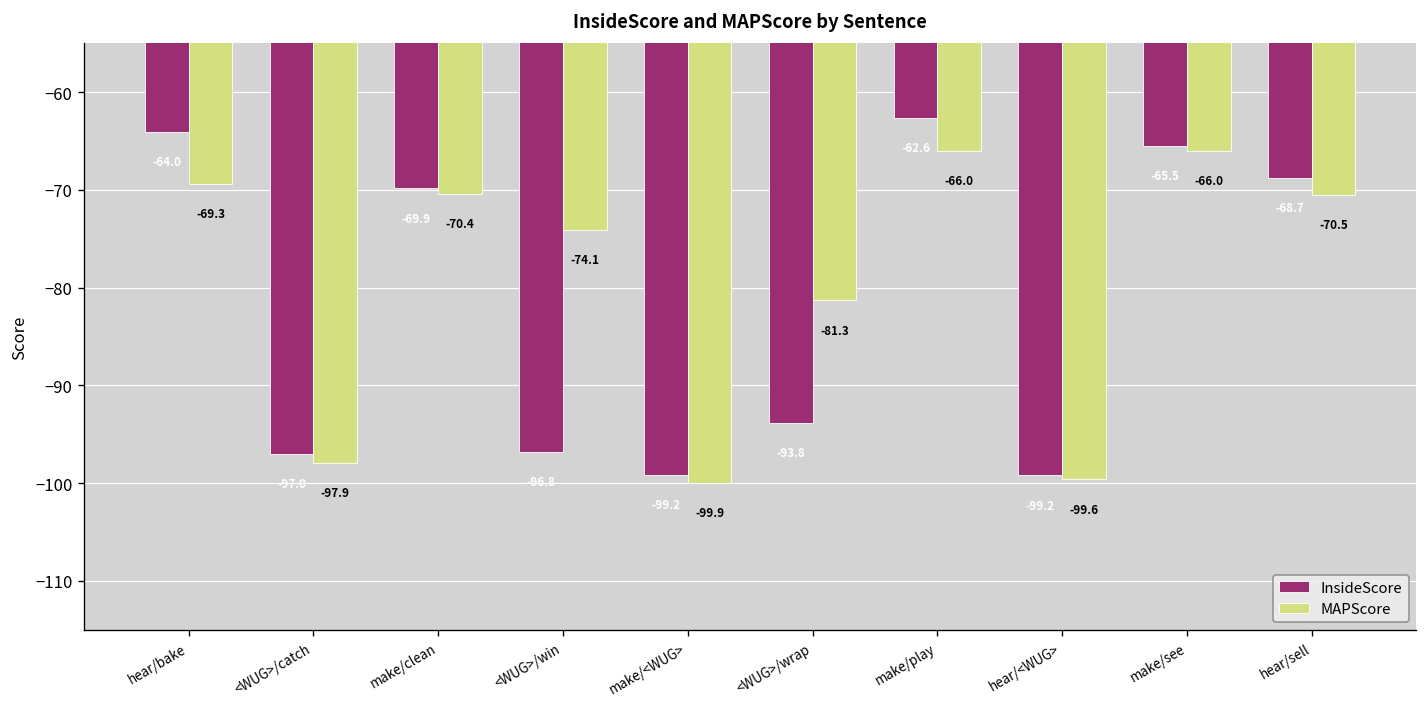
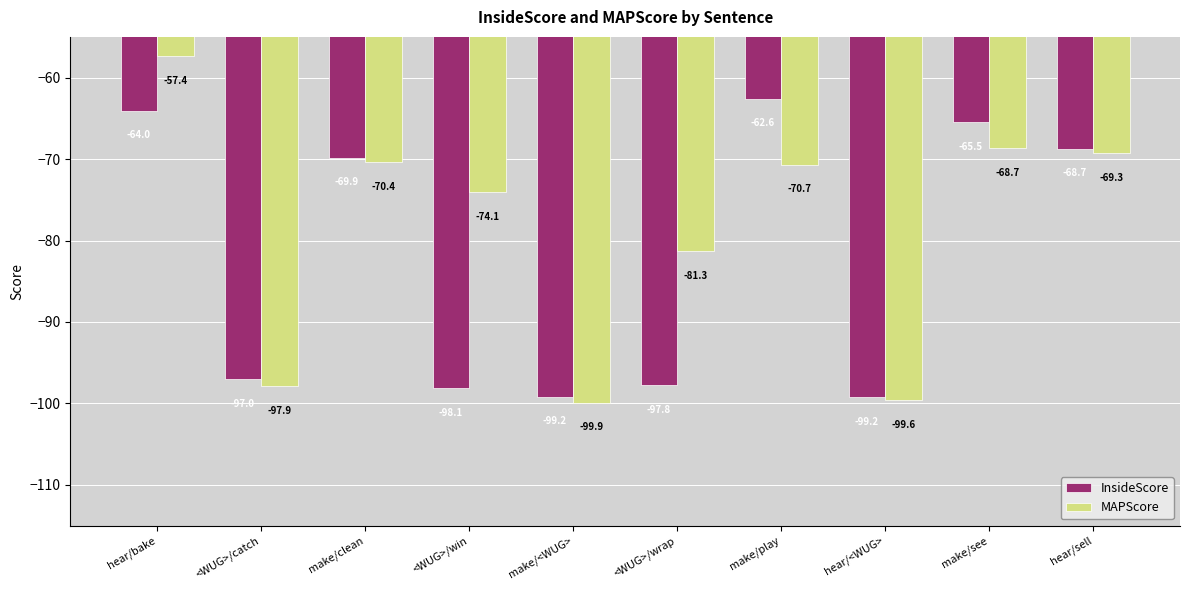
  {
    "InsideScore": {
      "hear/bake": -64,
      "<WUG>/catch": -97,
      "make/clean": -70,
-     "<WUG>/win": -97,
+     "<WUG>/win": -98,
      "make/<WUG>": -99,
-     "<WUG>/wrap": -94,
+     "<WUG>/wrap": -98,
      "make/play": -63,
      "hear/<WUG>": -99,
      "make/see": -65,
      "hear/sell": -69
    },
    "MAPScore": {
-     "hear/bake": -69.3,
+     "hear/bake": -57.4,
      "<WUG>/catch": -97.9,
      "make/clean": -70.4,
      "<WUG>/win": -74.1,
      "make/<WUG>": -99.9,
      "<WUG>/wrap": -81.3,
-     "make/play": -66.0,
+     "make/play": -70.7,
      "hear/<WUG>": -99.6,
-     "make/see": -66.0,
-     "hear/sell": -70.5
+     "make/see": -68.7,
+     "hear/sell": -69.3
    }
  }
